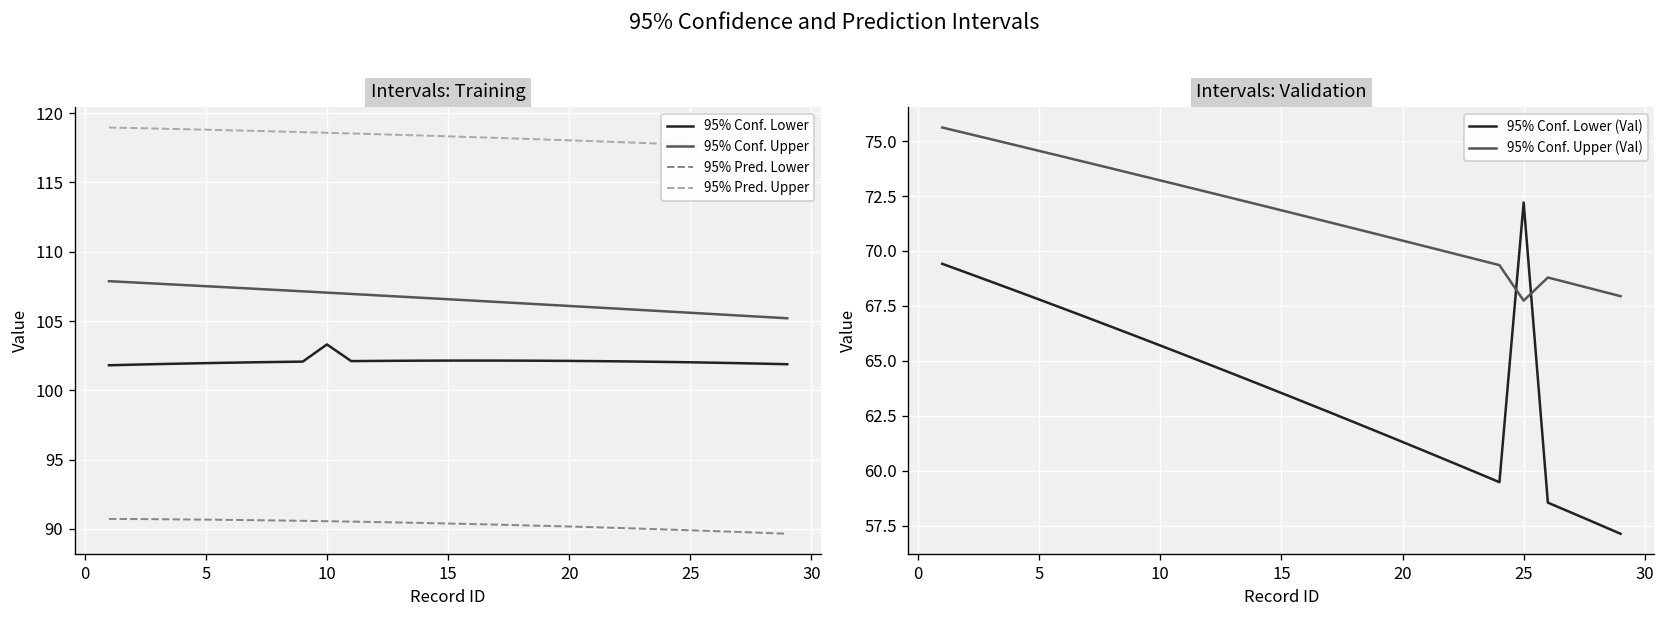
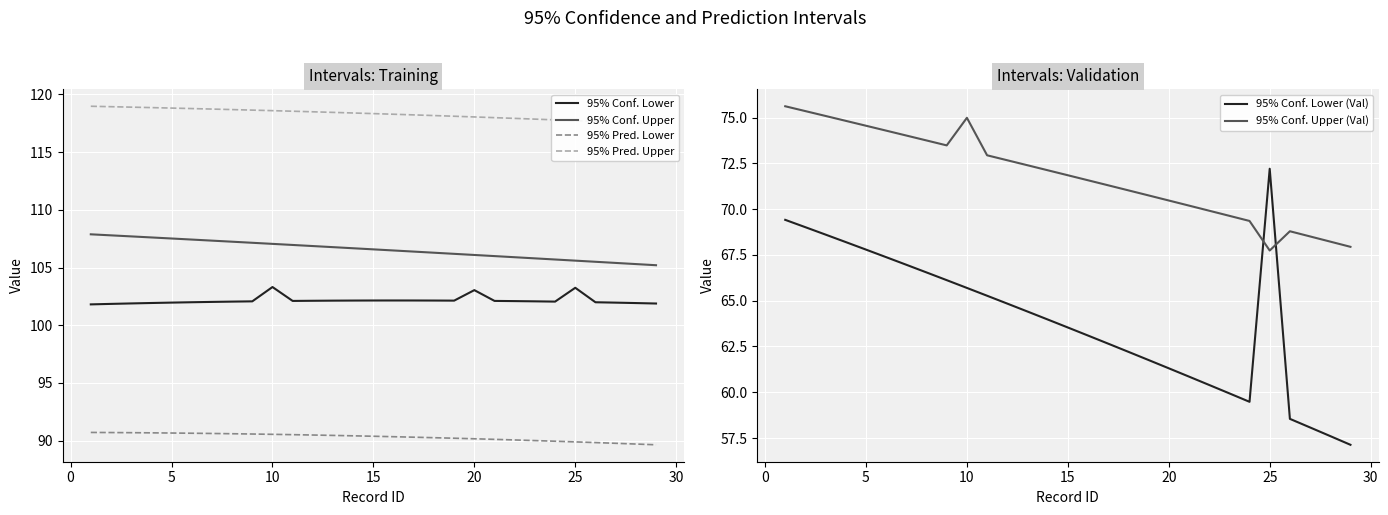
  {
    "Intervals: Training": {
      "95% Conf. Lower": {
        "5": 102.0,
        "10": 103.3,
        "15": 102.1,
-       "20": 102.1,
-       "25": 102.0
+       "20": 103.0,
+       "25": 103.2
      },
      "95% Conf. Upper": {
        "5": 107.5,
        "10": 107.0,
        "15": 106.6,
        "20": 106.1,
        "25": 105.6
      }
    },
    "Intervals: Validation": {
      "95% Conf. Lower (Val)": {
        "5": 67.8,
        "10": 65.7,
        "15": 63.5,
        "20": 61.3,
        "25": 72.2
      },
      "95% Conf. Upper (Val)": {
        "5": 74.6,
-       "10": 73.2,
+       "10": 75.0,
        "15": 71.9,
        "20": 70.5,
        "25": 67.7
      }
    }
  }
